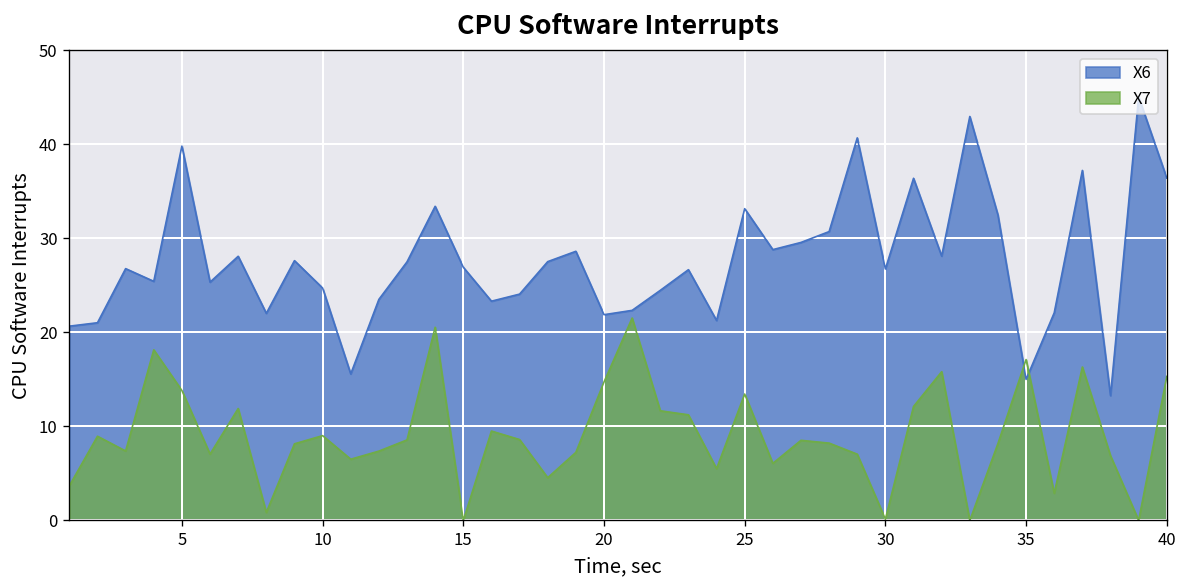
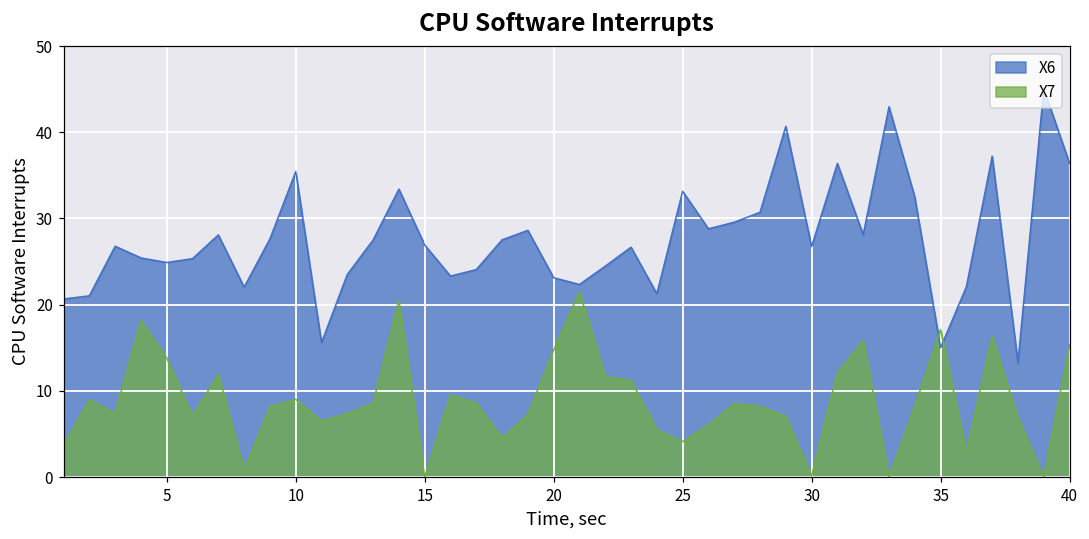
  {
    "X6": {
-     "5": 40,
-     "10": 25,
+     "5": 25,
+     "10": 35,
      "15": 27,
-     "20": 22,
+     "20": 23,
      "25": 33,
      "30": 27,
      "35": 15,
      "40": 36
    },
    "X7": {
      "5": 14,
      "10": 9,
      "15": 0,
      "20": 15,
-     "25": 13,
+     "25": 4,
      "30": 0,
      "35": 17,
      "40": 15
    }
  }
